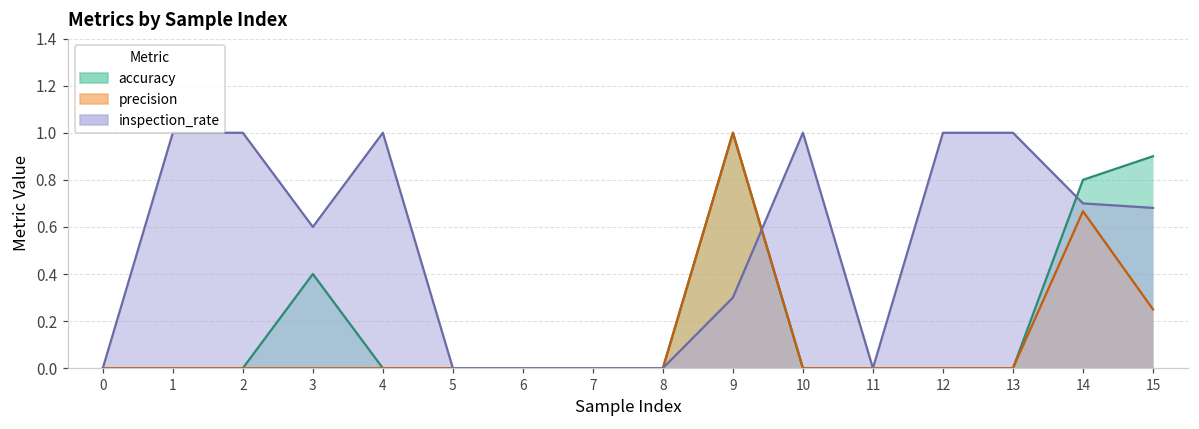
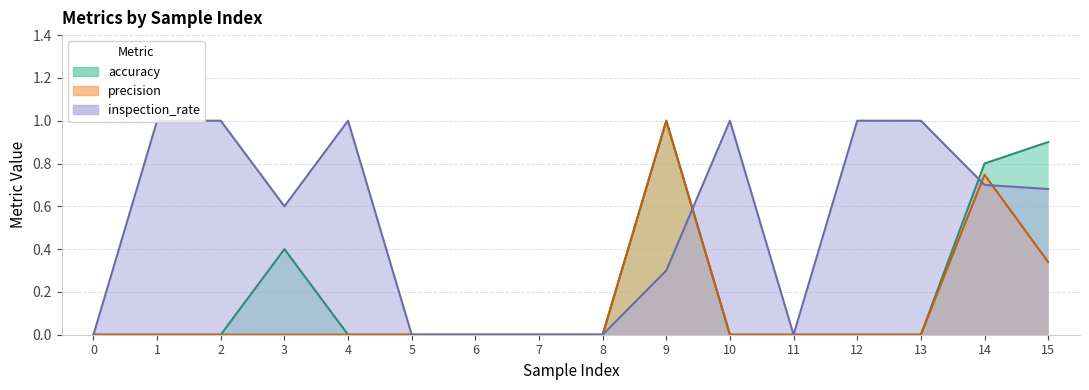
  {
    "accuracy": {
      "3": 0.40,
      "14": 0.80,
      "15": 0.90
    },
    "precision": {
      "3": 0.00,
-     "14": 0.67,
-     "15": 0.25
+     "14": 0.75,
+     "15": 0.34
    },
    "inspection_rate": {
      "2": 1.00,
      "3": 0.60,
      "4": 1.00,
      "9": 0.30,
      "10": 1.00,
      "12": 1.00,
      "13": 1.00,
      "14": 0.70,
      "15": 0.68
    }
  }
